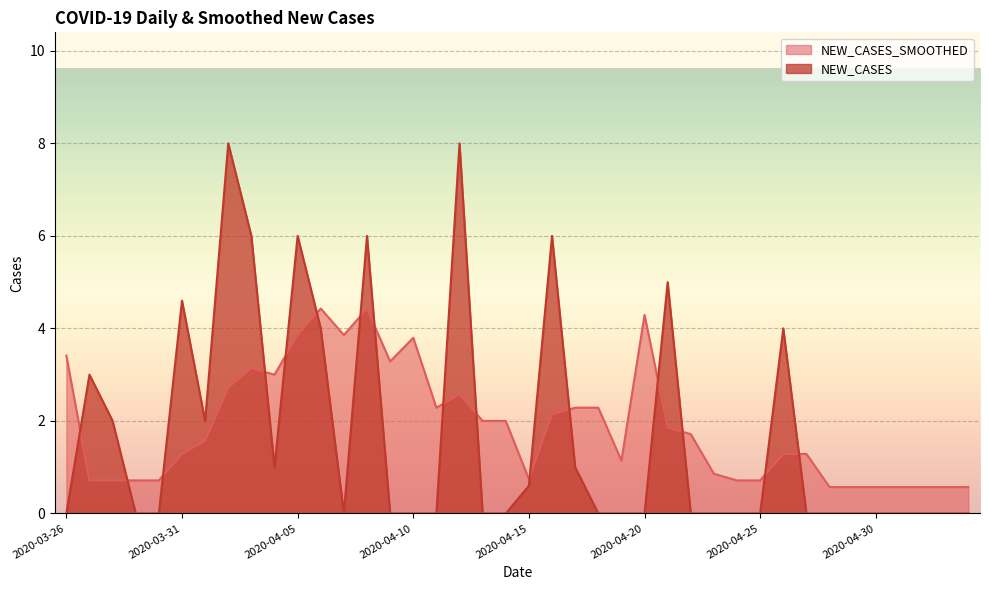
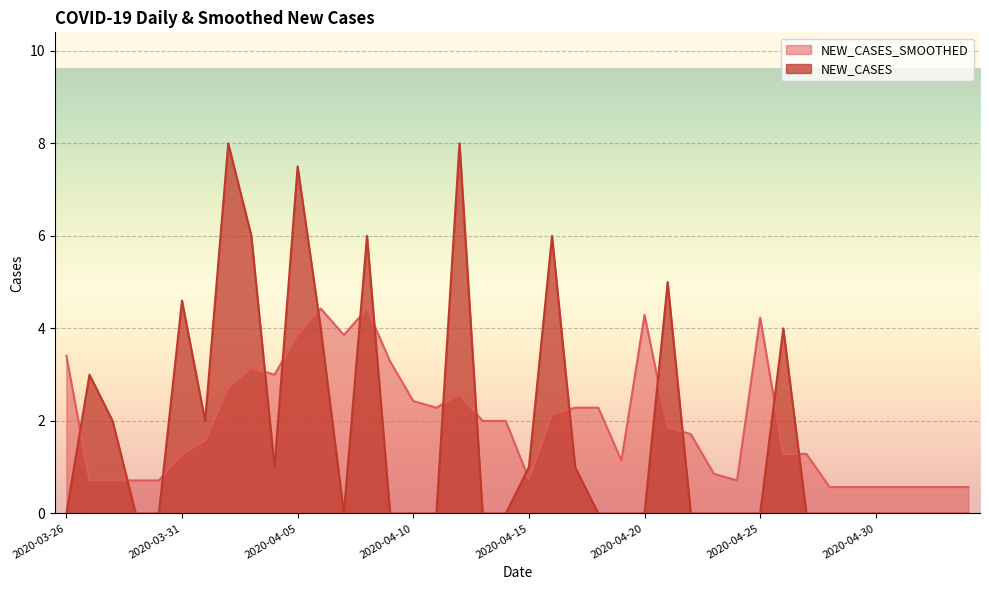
  {
    "NEW_CASES_SMOOTHED": {
      "2020-03-26": 3.4,
      "2020-03-31": 1.3,
      "2020-04-05": 3.9,
-     "2020-04-10": 3.8,
+     "2020-04-10": 2.4,
      "2020-04-15": 0.7,
      "2020-04-20": 4.3,
-     "2020-04-25": 0.7,
+     "2020-04-25": 4.2,
      "2020-04-30": 0.6
    },
    "NEW_CASES": {
      "2020-03-26": 0.0,
      "2020-03-31": 4.6,
-     "2020-04-05": 6.0,
+     "2020-04-05": 7.5,
      "2020-04-10": 0.0,
-     "2020-04-15": 0.6,
+     "2020-04-15": 1.0,
      "2020-04-20": 0.0,
      "2020-04-25": 0.0,
      "2020-04-30": 0.0
    }
  }
